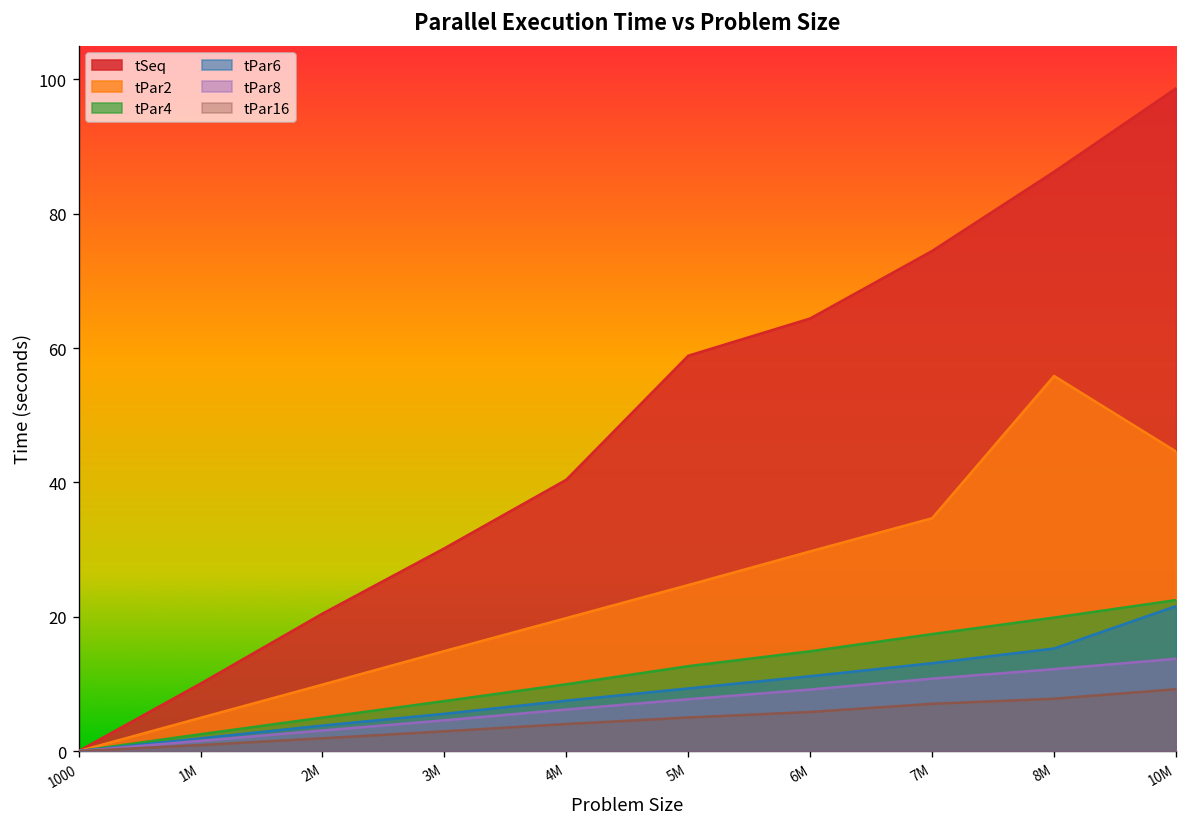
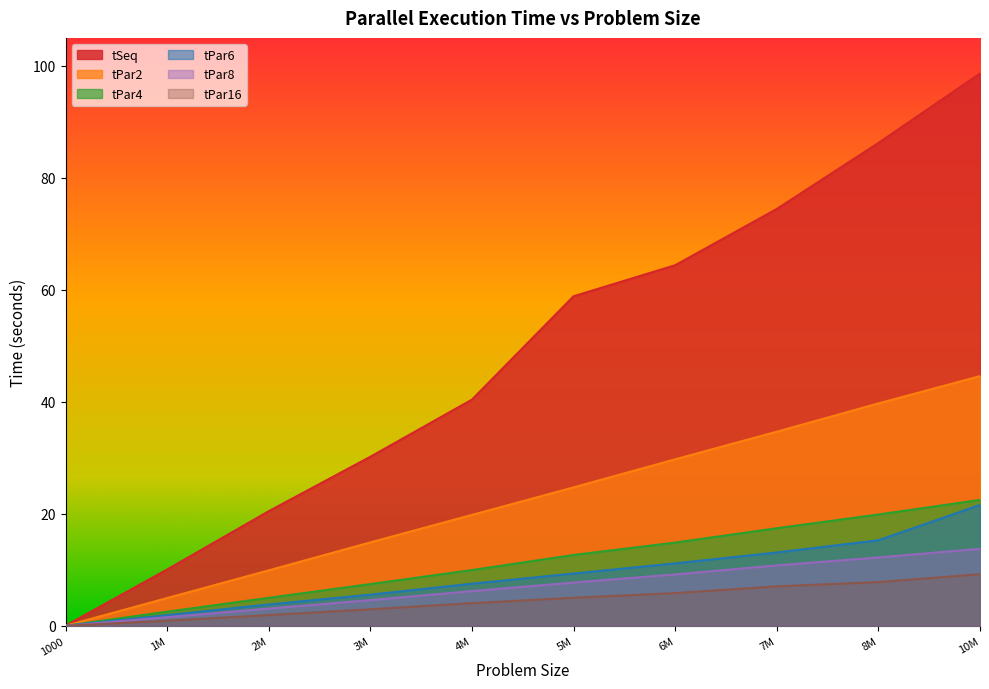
  {
    "tSeq": {
      "1M": 10,
      "2M": 20,
      "3M": 30,
      "4M": 40,
      "5M": 59,
      "6M": 64,
      "7M": 74,
      "8M": 86,
      "10M": 99
    },
    "tPar2": {
      "1M": 5,
      "2M": 10,
      "3M": 15,
      "4M": 20,
      "5M": 25,
      "6M": 30,
      "7M": 35,
-     "8M": 56,
+     "8M": 40,
      "10M": 45
    },
    "tPar4": {
      "1M": 3,
      "2M": 5,
      "3M": 7,
      "4M": 10,
      "5M": 13,
      "6M": 15,
      "7M": 17,
      "8M": 20,
      "10M": 22
    },
    "tPar6": {
      "2M": 4,
      "3M": 6,
      "4M": 8,
      "5M": 9,
      "6M": 11,
      "7M": 13,
      "8M": 15,
      "10M": 22
    }
  }
